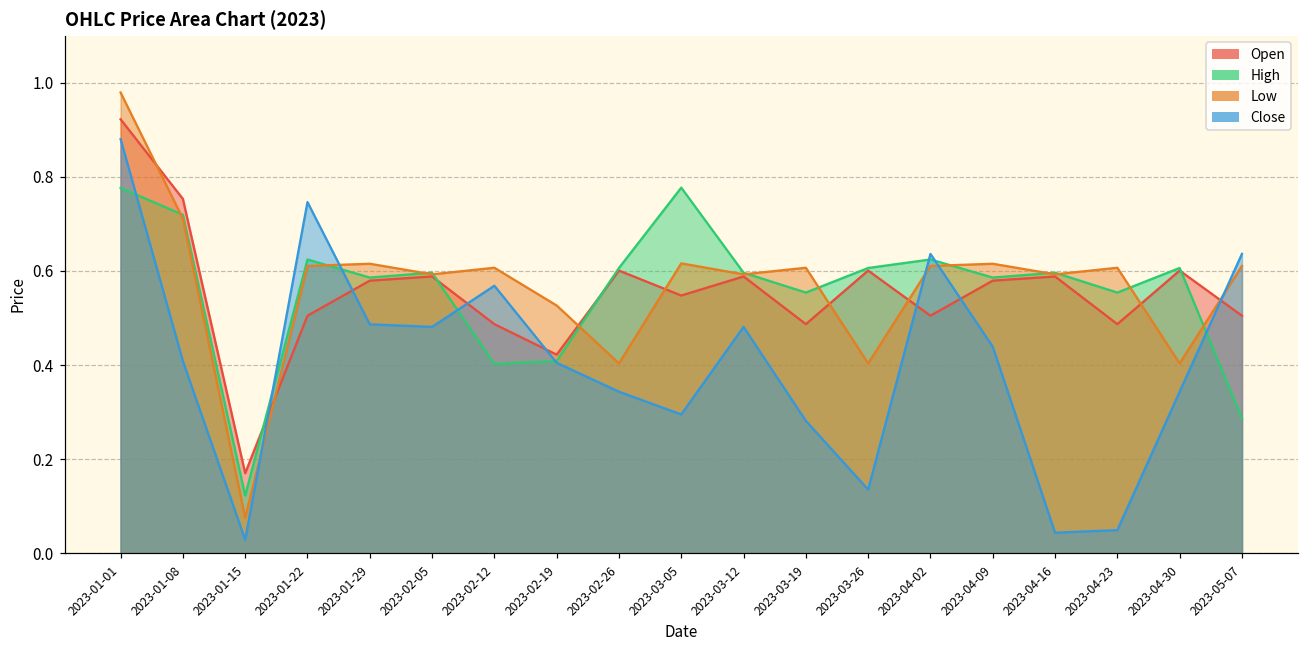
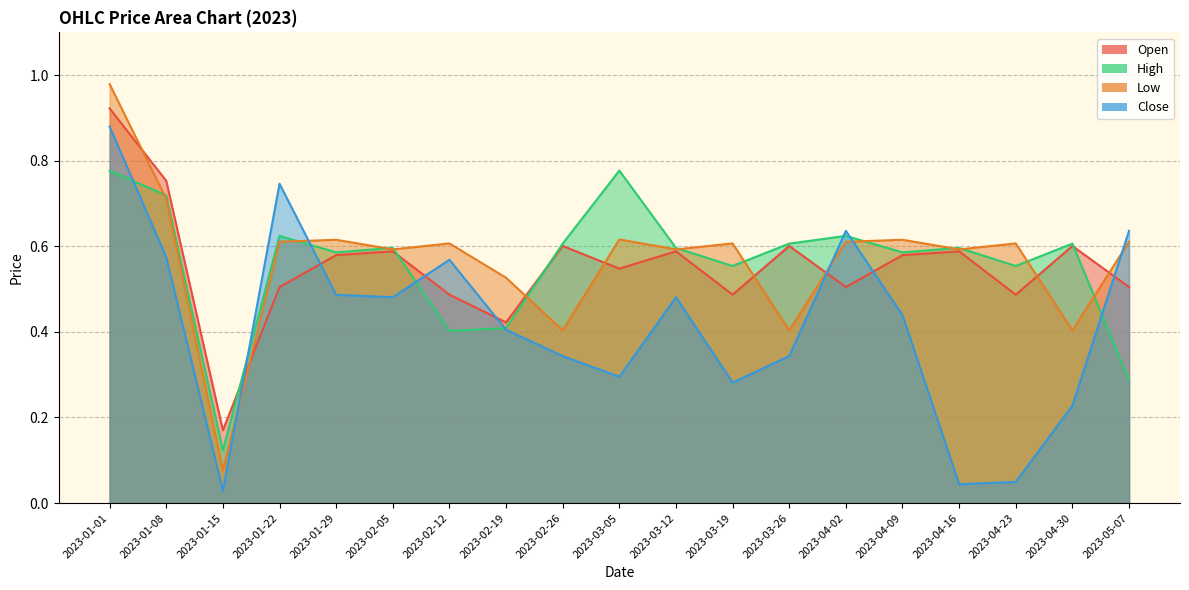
  {
    "High": {
      "2023-01-01": 0.78,
      "2023-01-08": 0.72,
      "2023-01-15": 0.12,
      "2023-01-22": 0.62,
      "2023-01-29": 0.59,
      "2023-02-12": 0.40,
      "2023-03-05": 0.78,
      "2023-03-19": 0.55,
      "2023-04-02": 0.62,
      "2023-04-09": 0.59,
      "2023-04-23": 0.55,
      "2023-05-07": 0.29
    },
    "Close": {
      "2023-01-01": 0.88,
-     "2023-01-08": 0.41,
+     "2023-01-08": 0.57,
      "2023-01-15": 0.03,
      "2023-01-22": 0.75,
      "2023-01-29": 0.49,
      "2023-02-05": 0.48,
      "2023-02-12": 0.57,
      "2023-02-26": 0.34,
      "2023-03-05": 0.30,
      "2023-03-12": 0.48,
      "2023-03-19": 0.28,
-     "2023-03-26": 0.14,
+     "2023-03-26": 0.34,
      "2023-04-02": 0.64,
      "2023-04-09": 0.44,
      "2023-04-16": 0.04,
      "2023-04-23": 0.05,
-     "2023-04-30": 0.34,
+     "2023-04-30": 0.23,
      "2023-05-07": 0.64
    }
  }
